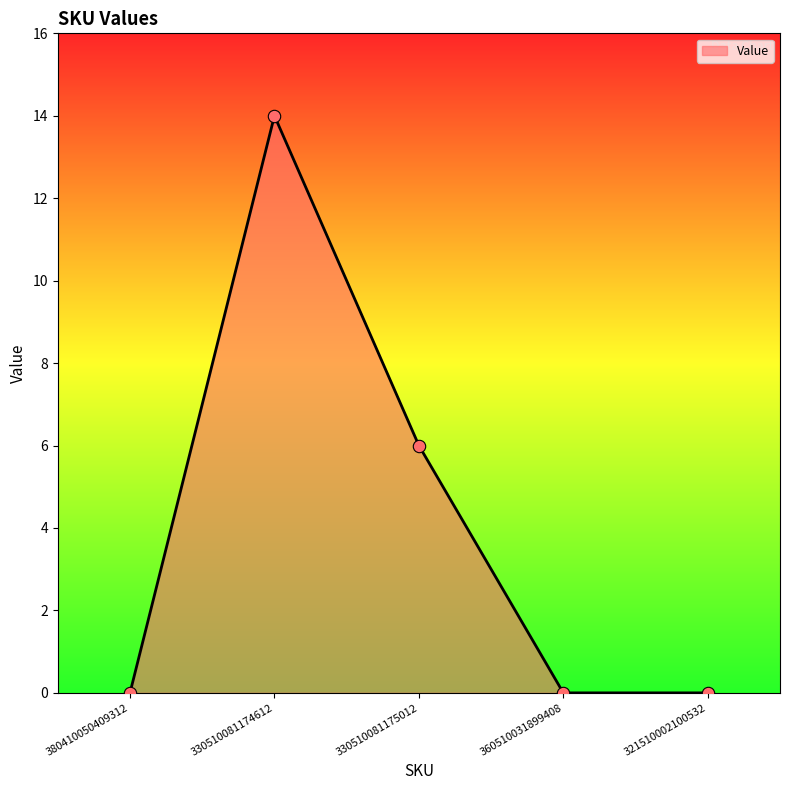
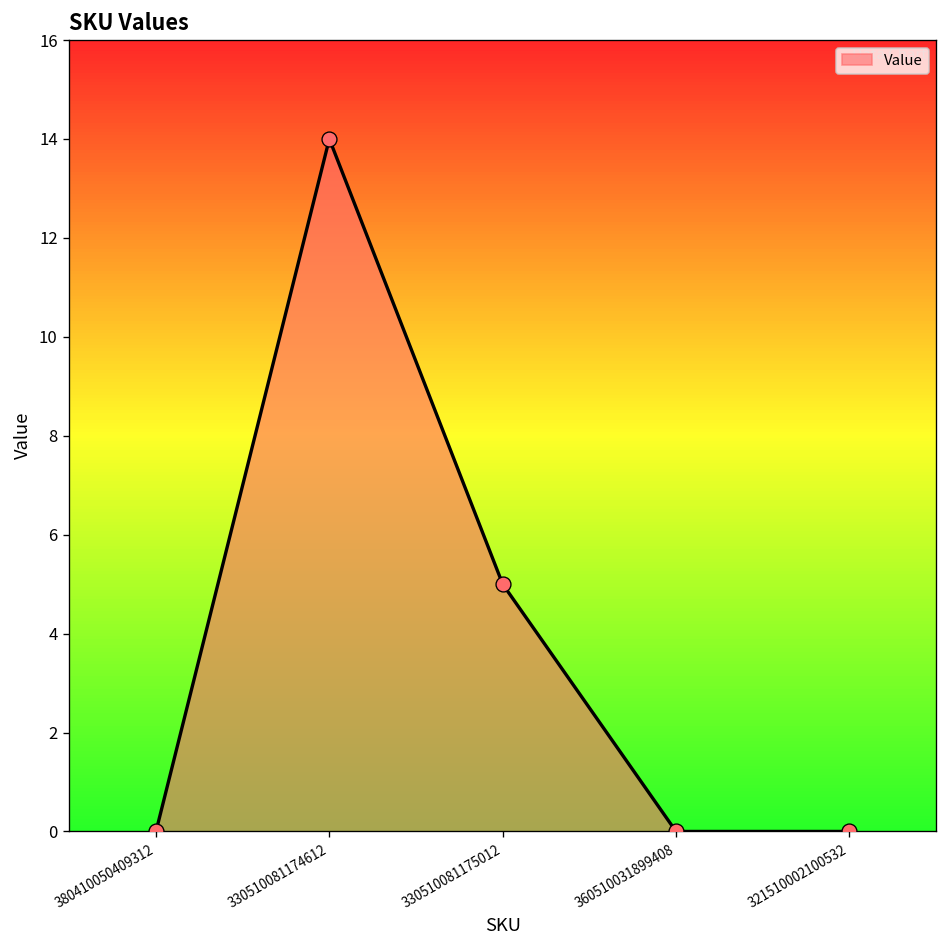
  {
    "380410050409312": 0,
    "330510081174612": 14,
-   "330510081175012": 6,
+   "330510081175012": 5,
    "360510031899408": 0,
    "321510002100532": 0
  }
